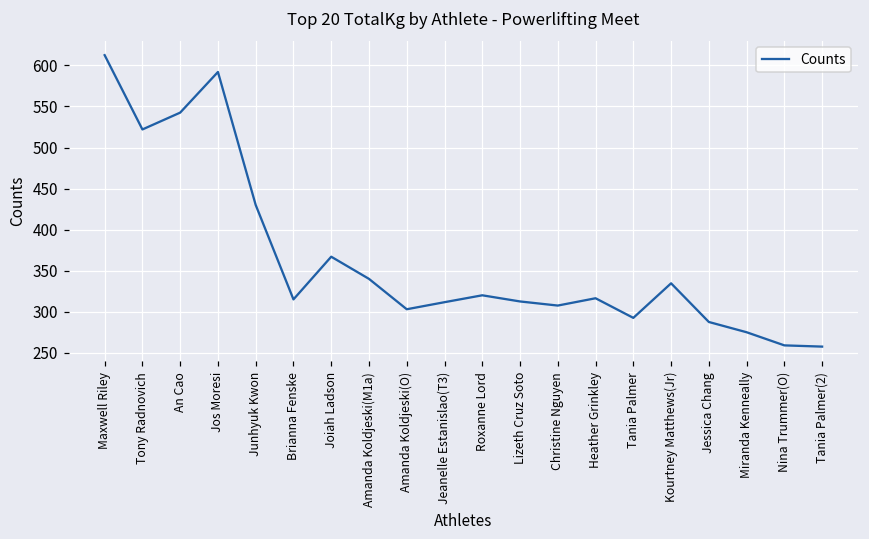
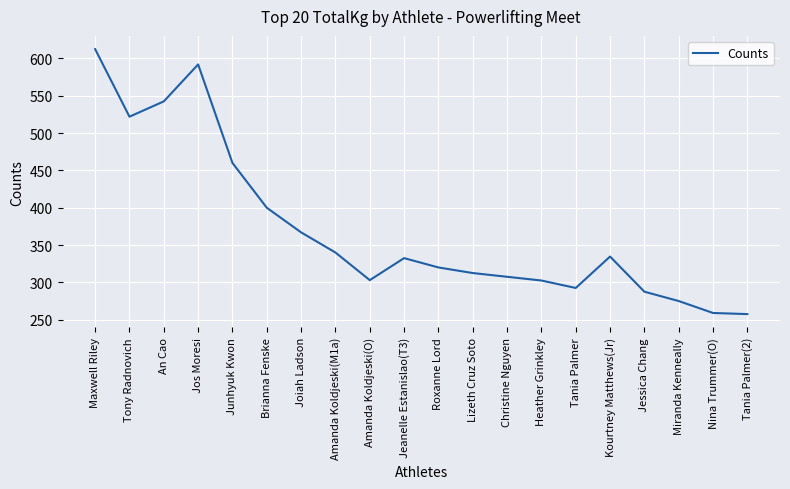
  {
    "Maxwell Riley": 610,
    "Tony Radnovich": 520,
    "An Cao": 540,
    "Jos Moresi": 590,
-   "Junhyuk Kwon": 430,
-   "Brianna Fenske": 320,
+   "Junhyuk Kwon": 460,
+   "Brianna Fenske": 400,
    "Joiah Ladson": 370,
    "Amanda Koldjeski(M1a)": 340,
    "Amanda Koldjeski(O)": 300,
-   "Jeanelle Estanislao(T3)": 310,
+   "Jeanelle Estanislao(T3)": 330,
    "Roxanne Lord": 320,
    "Lizeth Cruz Soto": 310,
    "Christine Nguyen": 310,
-   "Heather Grinkley": 320,
+   "Heather Grinkley": 300,
    "Tania Palmer": 290,
    "Kourtney Matthews(Jr)": 330,
    "Jessica Chang": 290,
    "Miranda Kenneally": 280,
    "Nina Trummer(O)": 260,
    "Tania Palmer(2)": 260
  }
